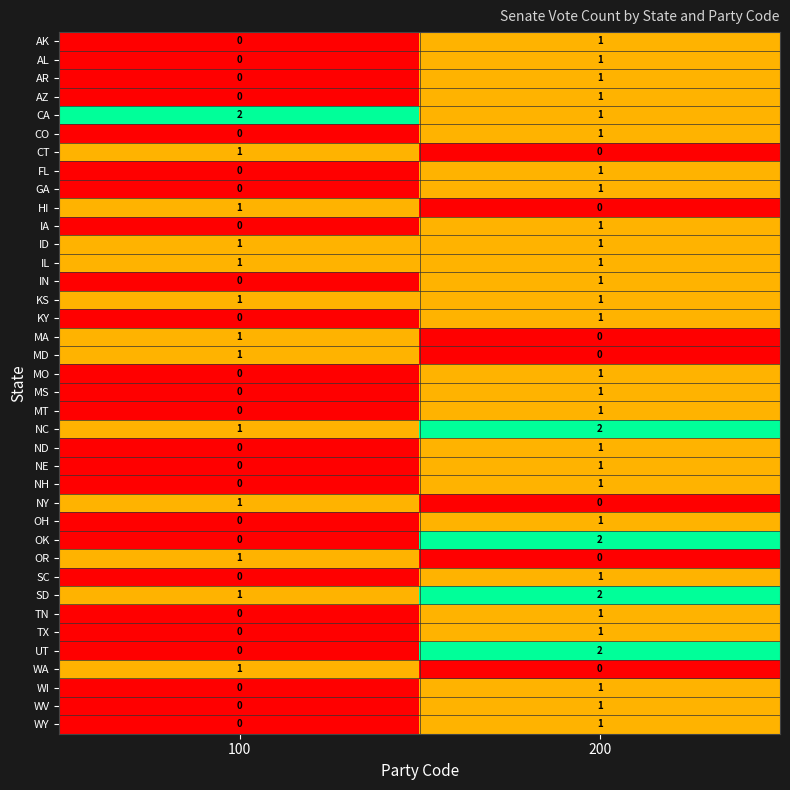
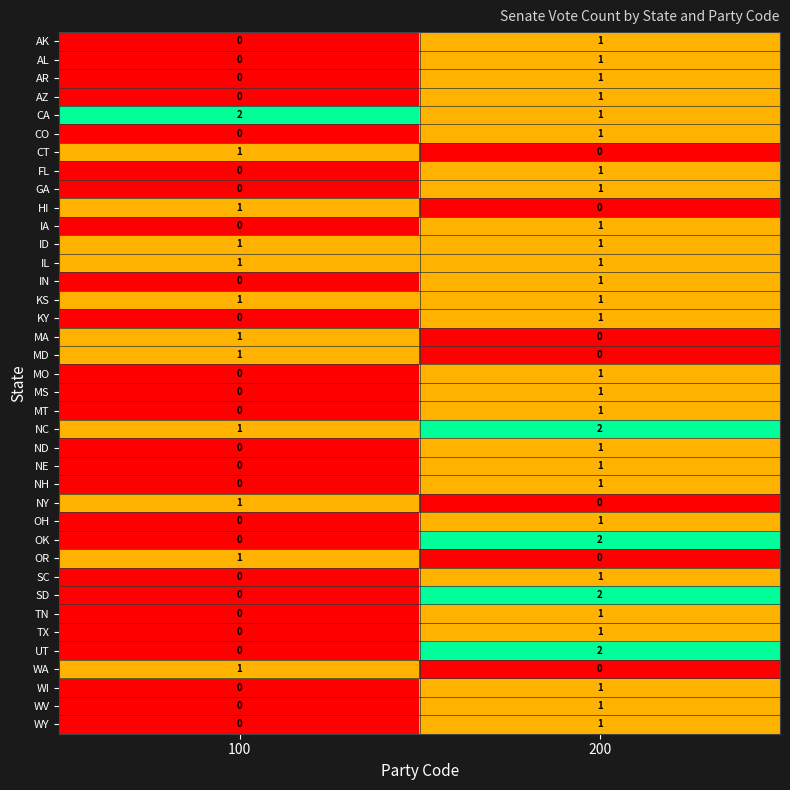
  {
    "AK": {
      "100": 0,
      "200": 1
    },
    "AL": {
      "100": 0,
      "200": 1
    },
    "AR": {
      "100": 0,
      "200": 1
    },
    "AZ": {
      "100": 0,
      "200": 1
    },
    "CA": {
      "100": 2,
      "200": 1
    },
    "CO": {
      "100": 0,
      "200": 1
    },
    "CT": {
      "100": 1,
      "200": 0
    },
    "FL": {
      "100": 0,
      "200": 1
    },
    "GA": {
      "100": 0,
      "200": 1
    },
    "HI": {
      "100": 1,
      "200": 0
    },
    "IA": {
      "100": 0,
      "200": 1
    },
    "ID": {
      "100": 1,
      "200": 1
    },
    "IL": {
      "100": 1,
      "200": 1
    },
    "IN": {
      "100": 0,
      "200": 1
    },
    "KS": {
      "100": 1,
      "200": 1
    },
    "KY": {
      "100": 0,
      "200": 1
    },
    "MA": {
      "100": 1,
      "200": 0
    },
    "MD": {
      "100": 1,
      "200": 0
    },
    "MO": {
      "100": 0,
      "200": 1
    },
    "MS": {
      "100": 0,
      "200": 1
    },
    "MT": {
      "100": 0,
      "200": 1
    },
    "NC": {
      "100": 1,
      "200": 2
    },
    "ND": {
      "100": 0,
      "200": 1
    },
    "NE": {
      "100": 0,
      "200": 1
    },
    "NH": {
      "100": 0,
      "200": 1
    },
    "NY": {
      "100": 1,
      "200": 0
    },
    "OH": {
      "100": 0,
      "200": 1
    },
    "OK": {
      "100": 0,
      "200": 2
    },
    "OR": {
      "100": 1,
      "200": 0
    },
    "SC": {
      "100": 0,
      "200": 1
    },
    "SD": {
-     "100": 1,
+     "100": 0,
      "200": 2
    },
    "TN": {
      "100": 0,
      "200": 1
    },
    "TX": {
      "100": 0,
      "200": 1
    },
    "UT": {
      "100": 0,
      "200": 2
    },
    "WA": {
      "100": 1,
      "200": 0
    },
    "WI": {
      "100": 0,
      "200": 1
    },
    "WV": {
      "100": 0,
      "200": 1
    },
    "WY": {
      "100": 0,
      "200": 1
    }
  }
